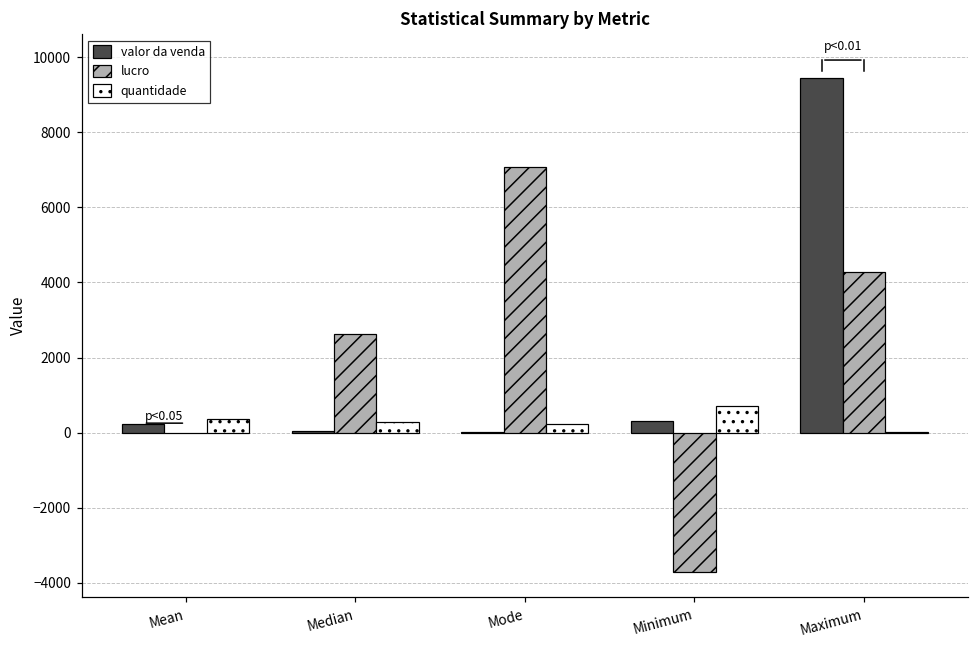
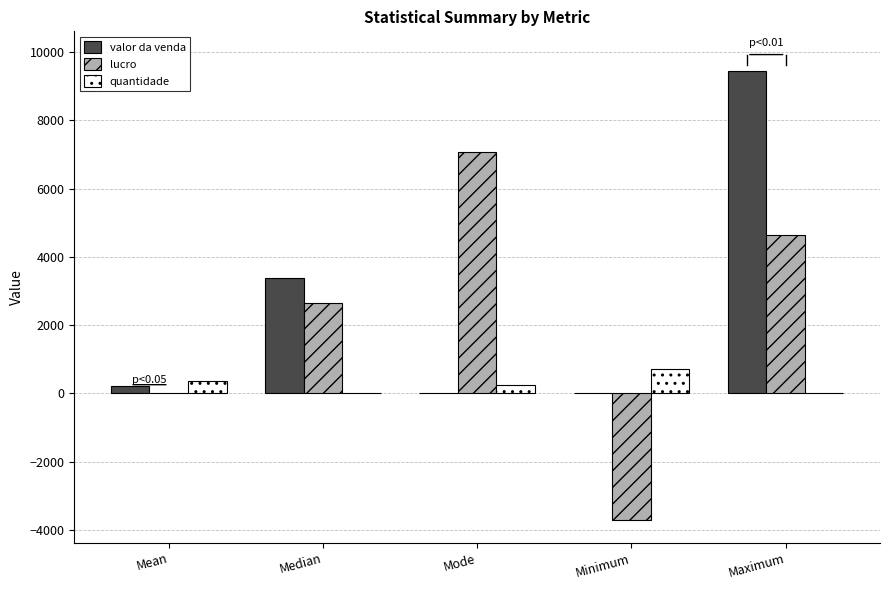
  {
    "valor da venda": {
-     "Median": 0,
-     "Minimum": 300,
+     "Median": 3400,
+     "Minimum": 0,
      "Maximum": 9500
    },
    "lucro": {
      "Median": 2600,
      "Mode": 7100,
      "Minimum": -3700,
-     "Maximum": 4300
+     "Maximum": 4600
    },
    "quantidade": {
      "Mean": 400,
-     "Median": 300,
+     "Median": 0,
      "Mode": 200,
      "Minimum": 700
    }
  }
